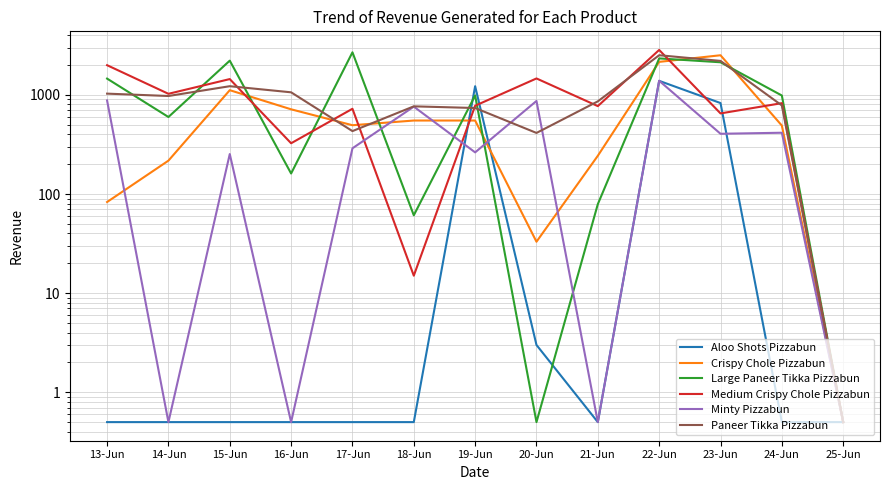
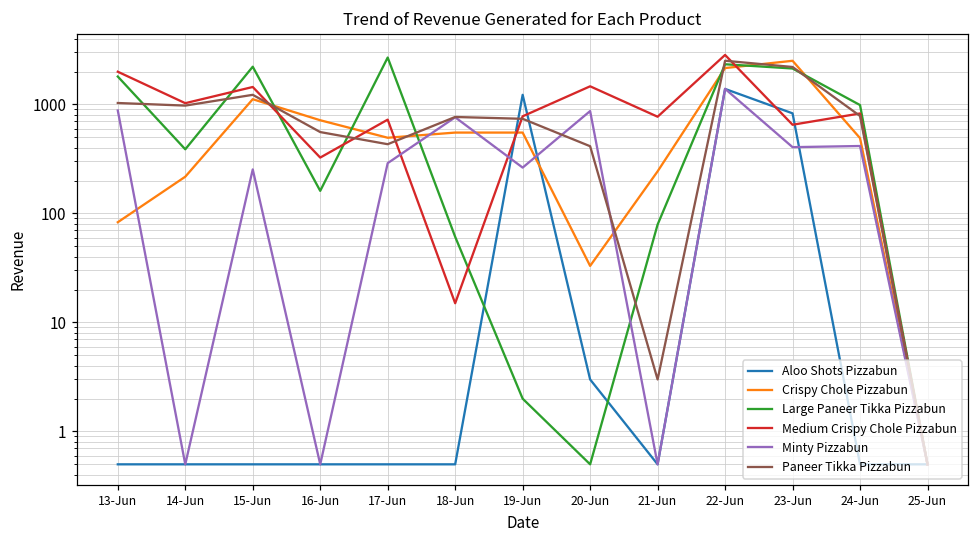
  {
    "Aloo Shots Pizzabun": {
      "13-Jun": 0.5,
      "15-Jun": 0.5,
      "17-Jun": 0.5,
      "18-Jun": 0.5,
      "19-Jun": 1200,
      "20-Jun": 3,
      "23-Jun": 800
    },
    "Crispy Chole Pizzabun": {
      "13-Jun": 80,
      "14-Jun": 220,
      "15-Jun": 1100,
      "16-Jun": 700,
      "17-Jun": 500,
      "18-Jun": 600,
      "19-Jun": 600,
      "20-Jun": 33,
      "21-Jun": 240,
      "22-Jun": 2200,
      "23-Jun": 2500,
      "24-Jun": 500
    },
    "Large Paneer Tikka Pizzabun": {
-     "13-Jun": 1500,
-     "14-Jun": 600,
+     "13-Jun": 1800,
+     "14-Jun": 390,
      "15-Jun": 2200,
      "16-Jun": 160,
      "17-Jun": 2700,
      "18-Jun": 60,
-     "19-Jun": 1000,
+     "19-Jun": 2,
      "20-Jun": 0.5,
      "21-Jun": 80,
      "22-Jun": 2300,
      "24-Jun": 1000
    },
    "Medium Crispy Chole Pizzabun": {
      "13-Jun": 2000,
      "15-Jun": 1400,
      "16-Jun": 330,
      "17-Jun": 700,
      "18-Jun": 15,
      "20-Jun": 1500,
      "21-Jun": 800,
      "22-Jun": 2800,
      "23-Jun": 700
    },
    "Minty Pizzabun": {
      "13-Jun": 900,
      "15-Jun": 250,
      "17-Jun": 290,
      "19-Jun": 260,
      "20-Jun": 900,
      "23-Jun": 410,
      "24-Jun": 420
    },
    "Paneer Tikka Pizzabun": {
      "13-Jun": 1000,
      "15-Jun": 1200,
-     "16-Jun": 1100,
+     "16-Jun": 600,
      "17-Jun": 400,
      "20-Jun": 410,
-     "21-Jun": 900,
+     "21-Jun": 3,
      "22-Jun": 2500
    }
  }
